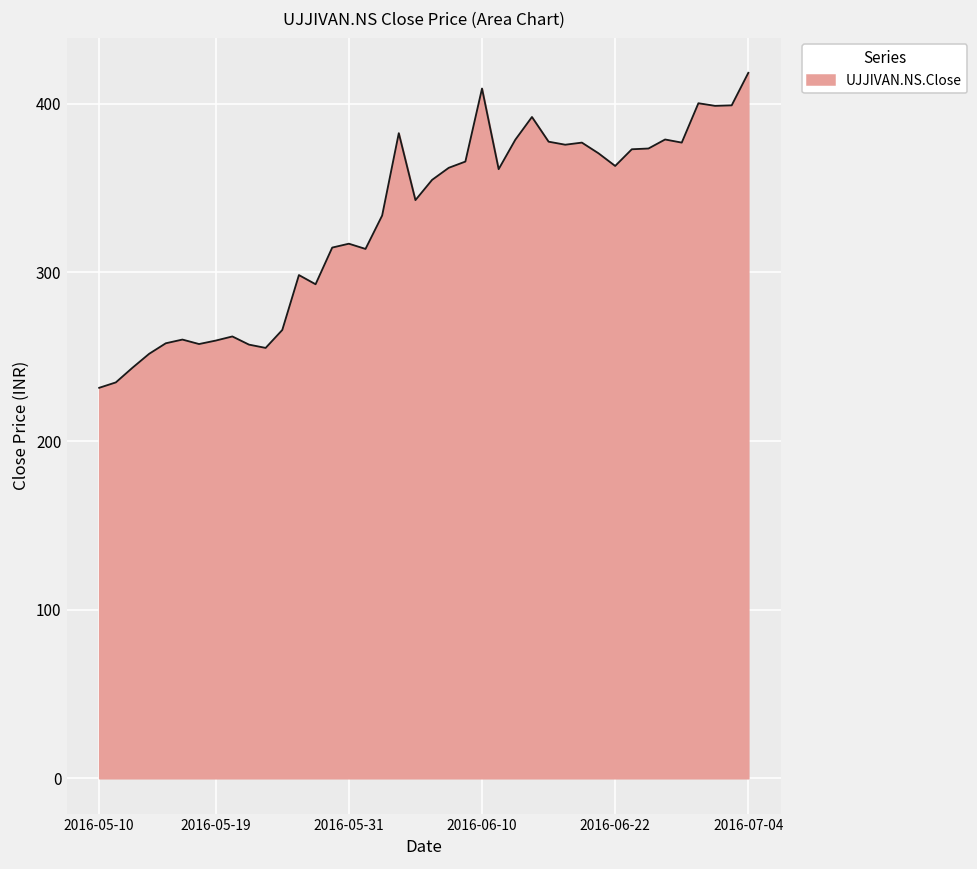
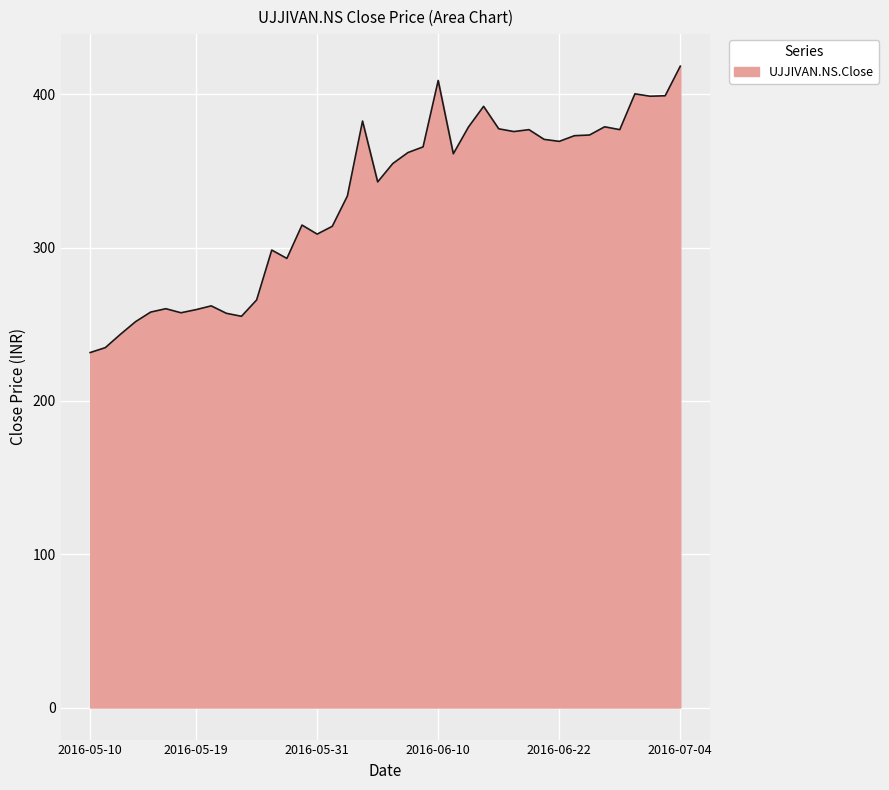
  {
    "2016-05-10": 232,
    "2016-05-19": 260,
-   "2016-05-31": 317,
+   "2016-05-31": 309,
    "2016-06-10": 409,
-   "2016-06-22": 363,
+   "2016-06-22": 369,
    "2016-07-04": 418
  }
